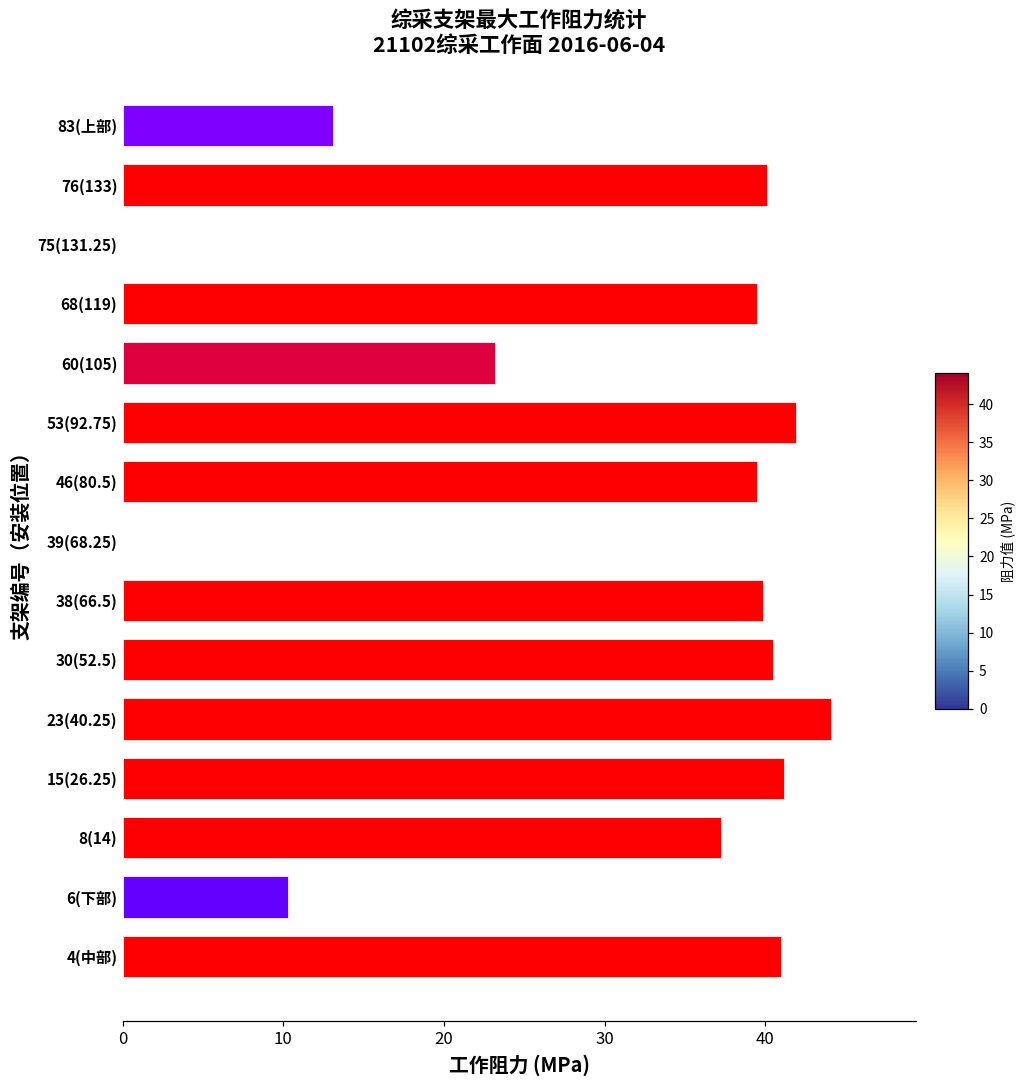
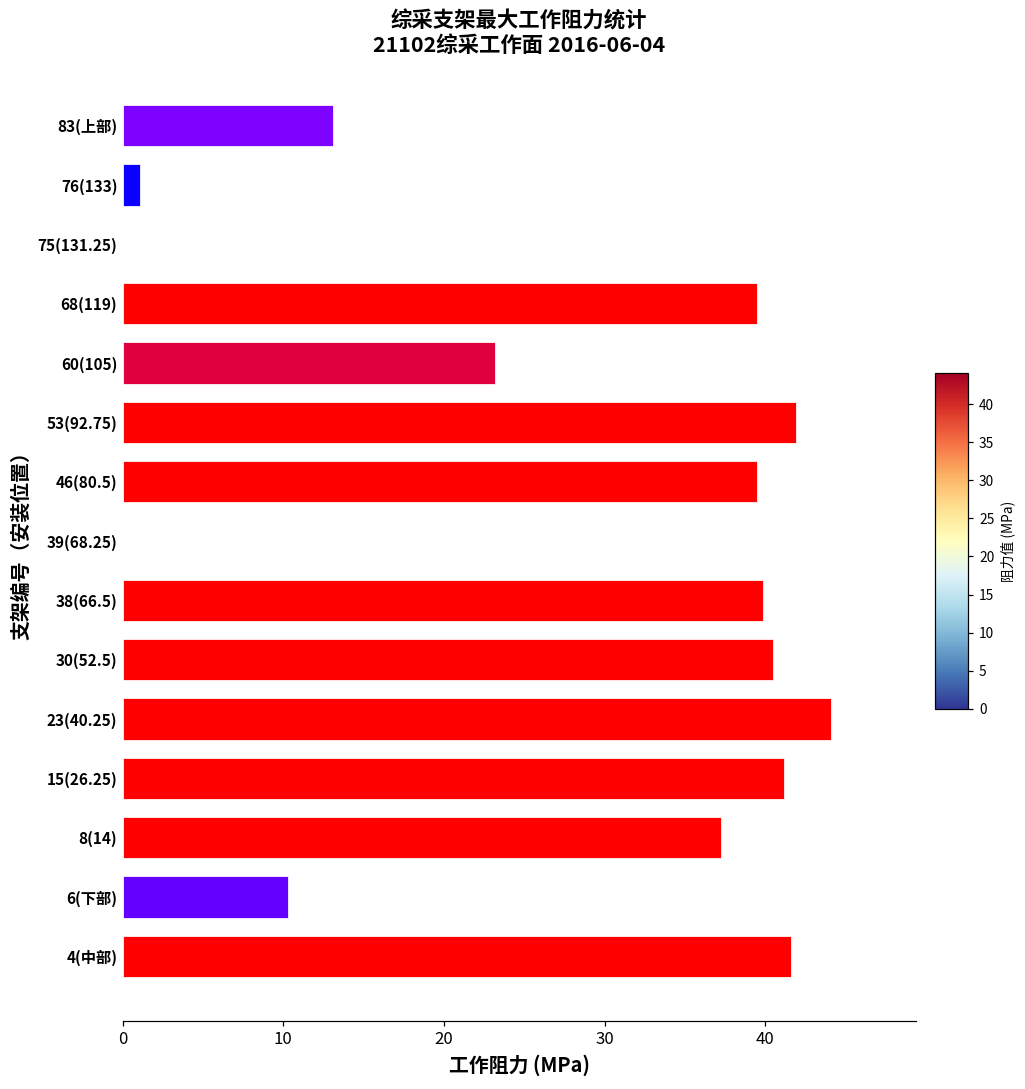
  {
    "83(上部)": 13.1,
-   "76(133)": 40.1,
+   "76(133)": 1.1,
    "75(131.25)": 0.0,
    "68(119)": 39.5,
    "60(105)": 23.2,
    "53(92.75)": 41.9,
    "46(80.5)": 39.5,
    "39(68.25)": 0.0,
    "38(66.5)": 39.9,
    "30(52.5)": 40.5,
    "23(40.25)": 44.1,
    "15(26.25)": 41.2,
    "8(14)": 37.3,
    "6(下部)": 10.3,
-   "4(中部)": 41.0
+   "4(中部)": 41.6
  }
